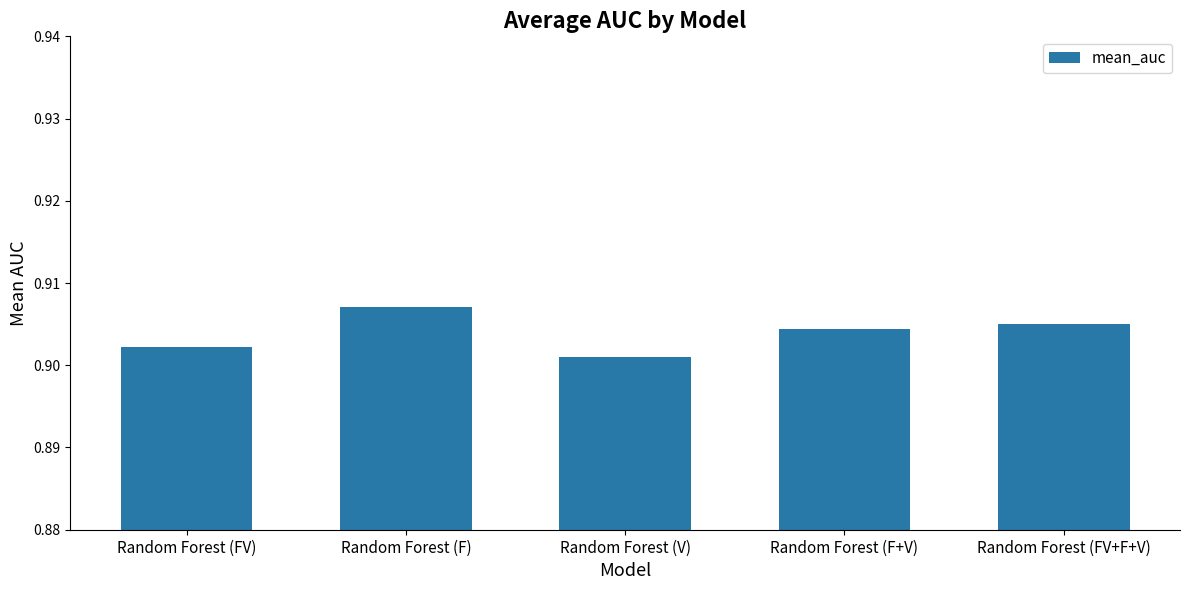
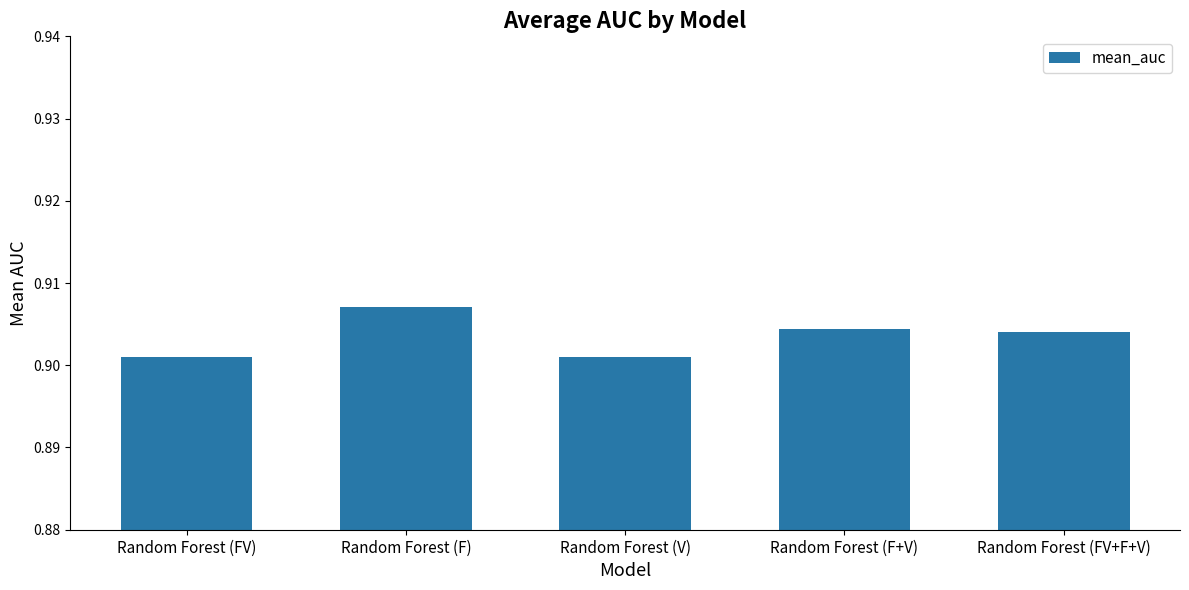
  {
-   "Random Forest (FV)": 0.902,
+   "Random Forest (FV)": 0.901,
    "Random Forest (F)": 0.907,
    "Random Forest (V)": 0.901,
    "Random Forest (F+V)": 0.904,
-   "Random Forest (FV+F+V)": 0.905
+   "Random Forest (FV+F+V)": 0.904
  }
